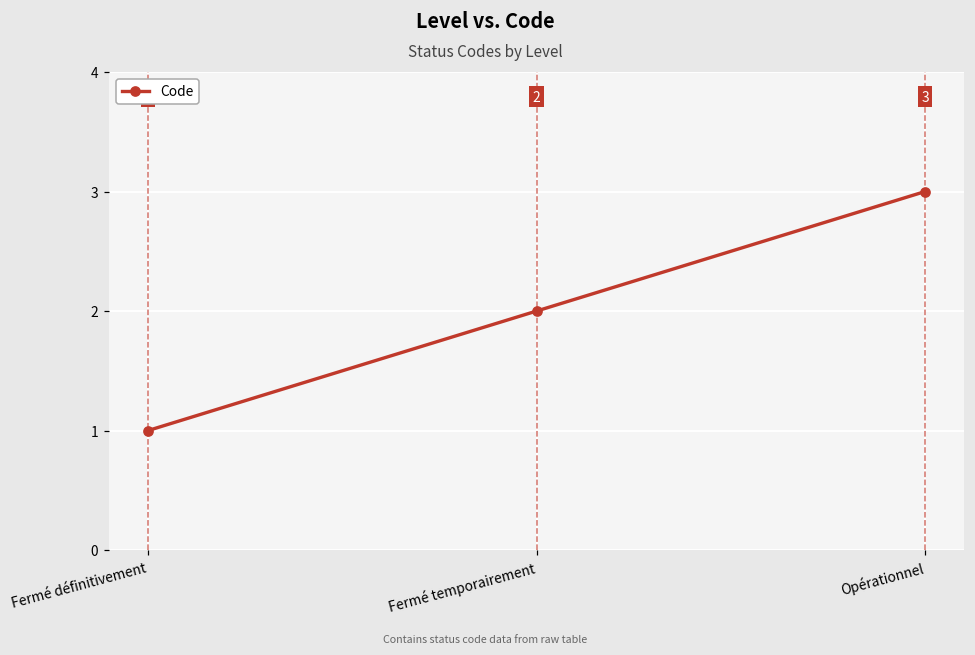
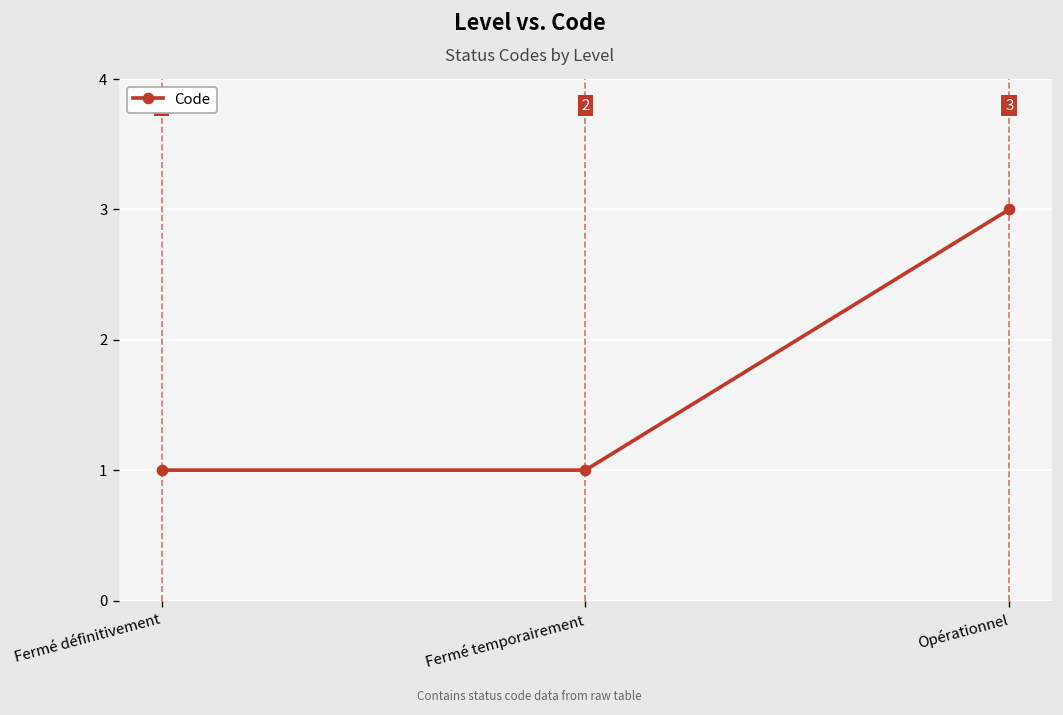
  {
    "Fermé définitivement": 1,
-   "Fermé temporairement": 2,
+   "Fermé temporairement": 1,
    "Opérationnel": 3
  }
